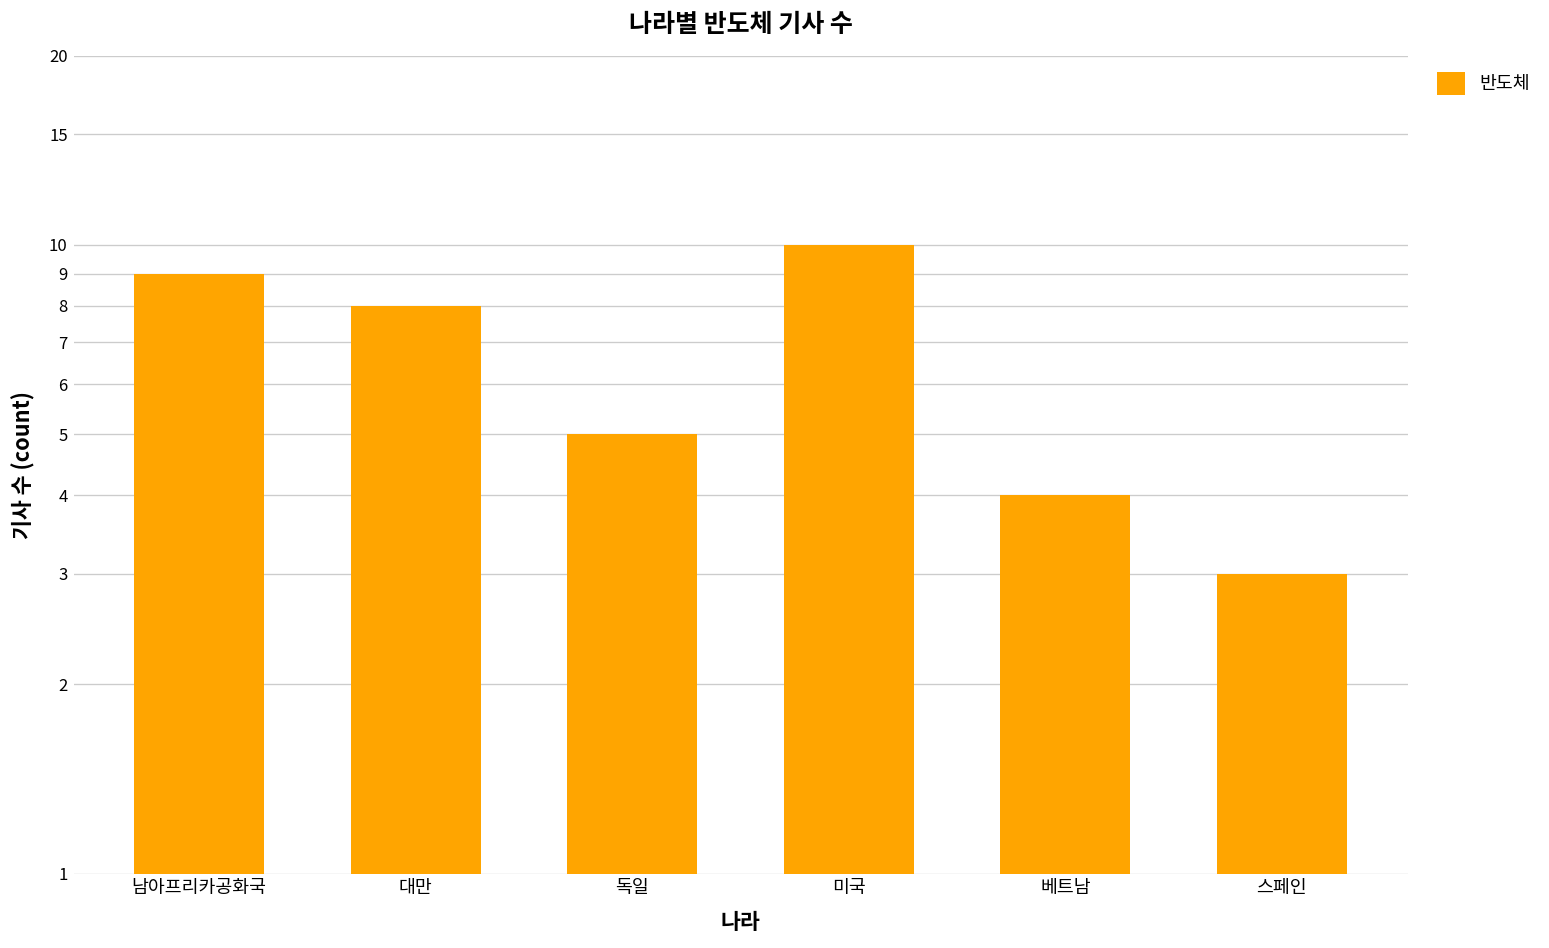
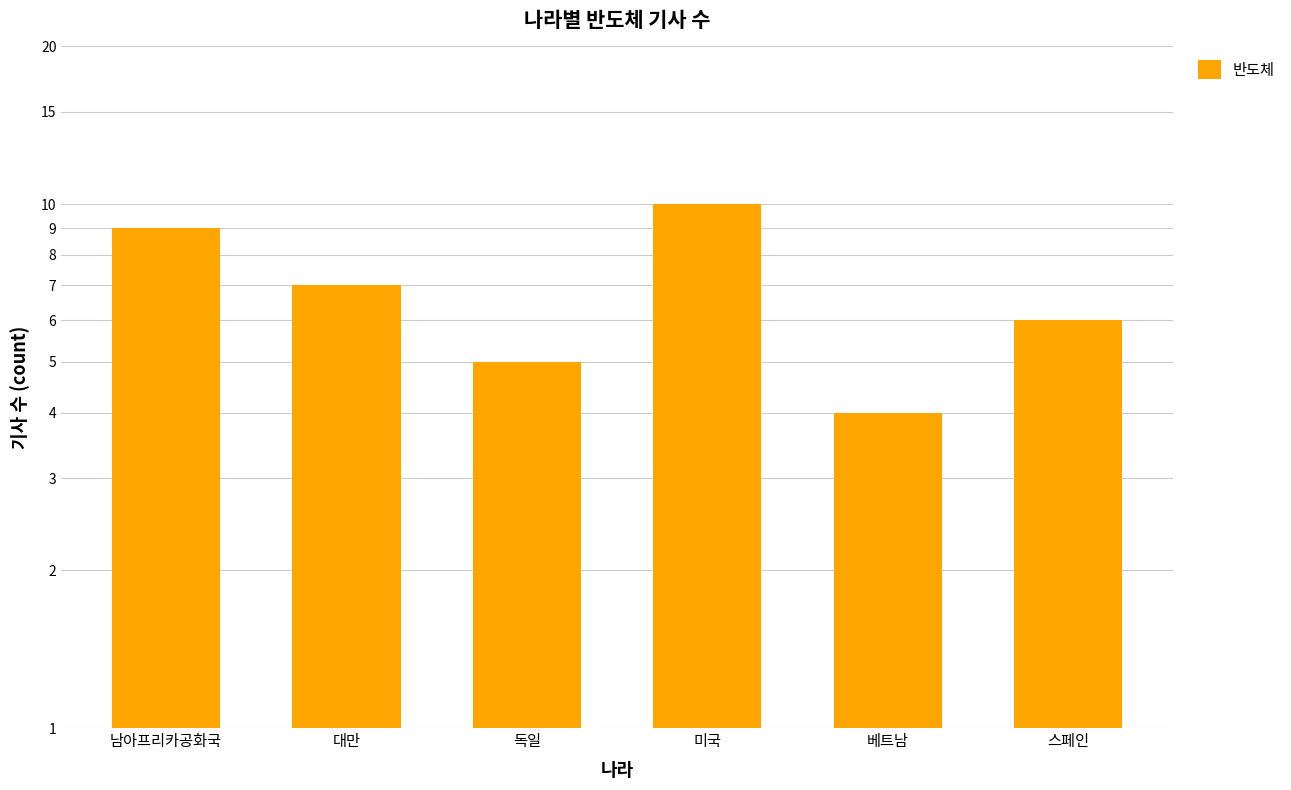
  {
    "남아프리카공화국": 9,
-   "대만": 8,
+   "대만": 7,
    "독일": 5,
    "미국": 10,
    "베트남": 4,
-   "스페인": 3
+   "스페인": 6
  }
